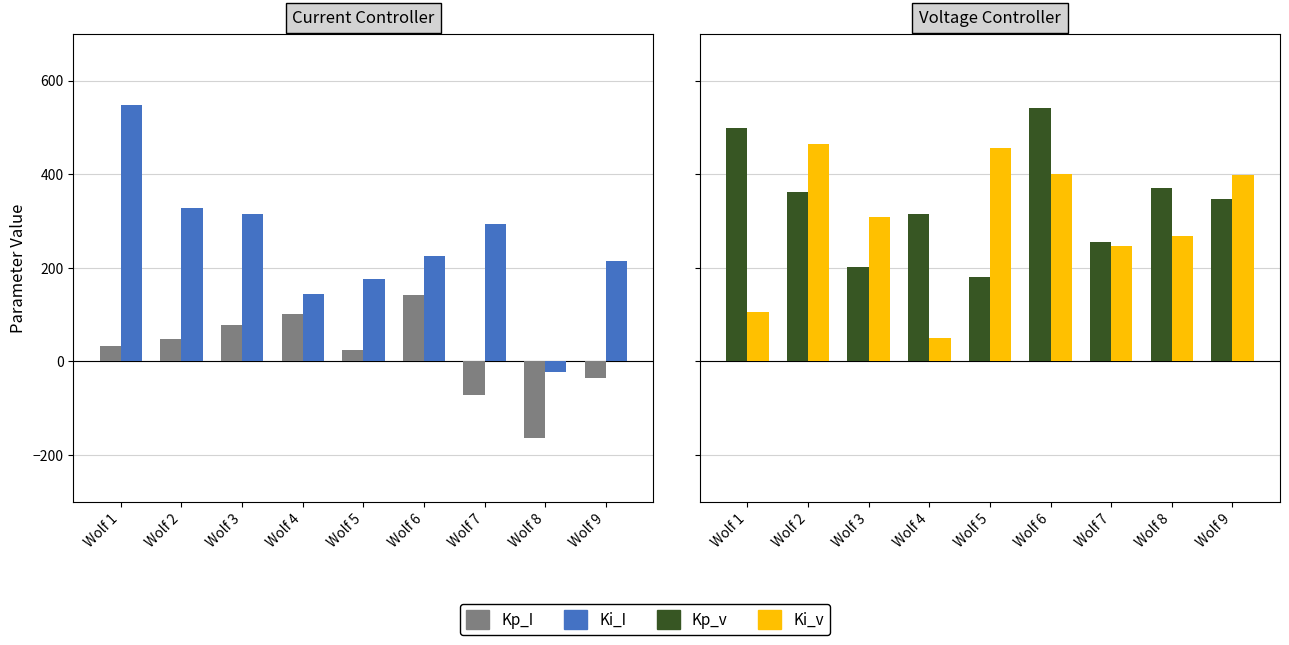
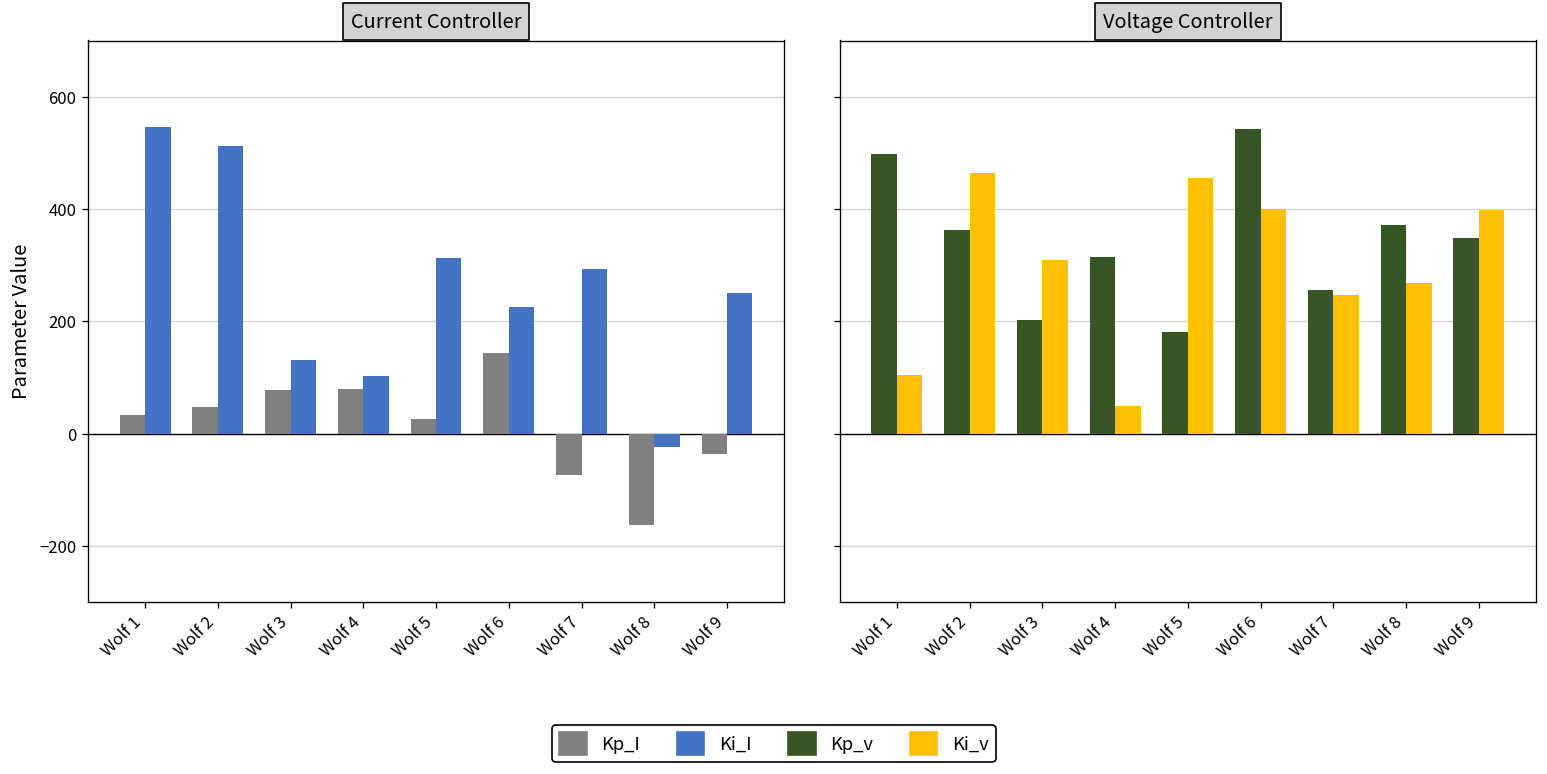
  {
    "Current Controller": {
      "Kp_I": {
        "Wolf 1": 30,
        "Wolf 2": 50,
        "Wolf 3": 80,
-       "Wolf 4": 100,
+       "Wolf 4": 80,
        "Wolf 5": 30,
        "Wolf 6": 140,
        "Wolf 7": -70,
        "Wolf 8": -160,
        "Wolf 9": -40
      },
      "Ki_I": {
        "Wolf 1": 550,
-       "Wolf 2": 330,
-       "Wolf 3": 310,
-       "Wolf 4": 140,
-       "Wolf 5": 180,
+       "Wolf 2": 510,
+       "Wolf 3": 130,
+       "Wolf 4": 100,
+       "Wolf 5": 310,
        "Wolf 6": 220,
        "Wolf 7": 290,
        "Wolf 8": -20,
-       "Wolf 9": 210
+       "Wolf 9": 250
      }
    }
  }
